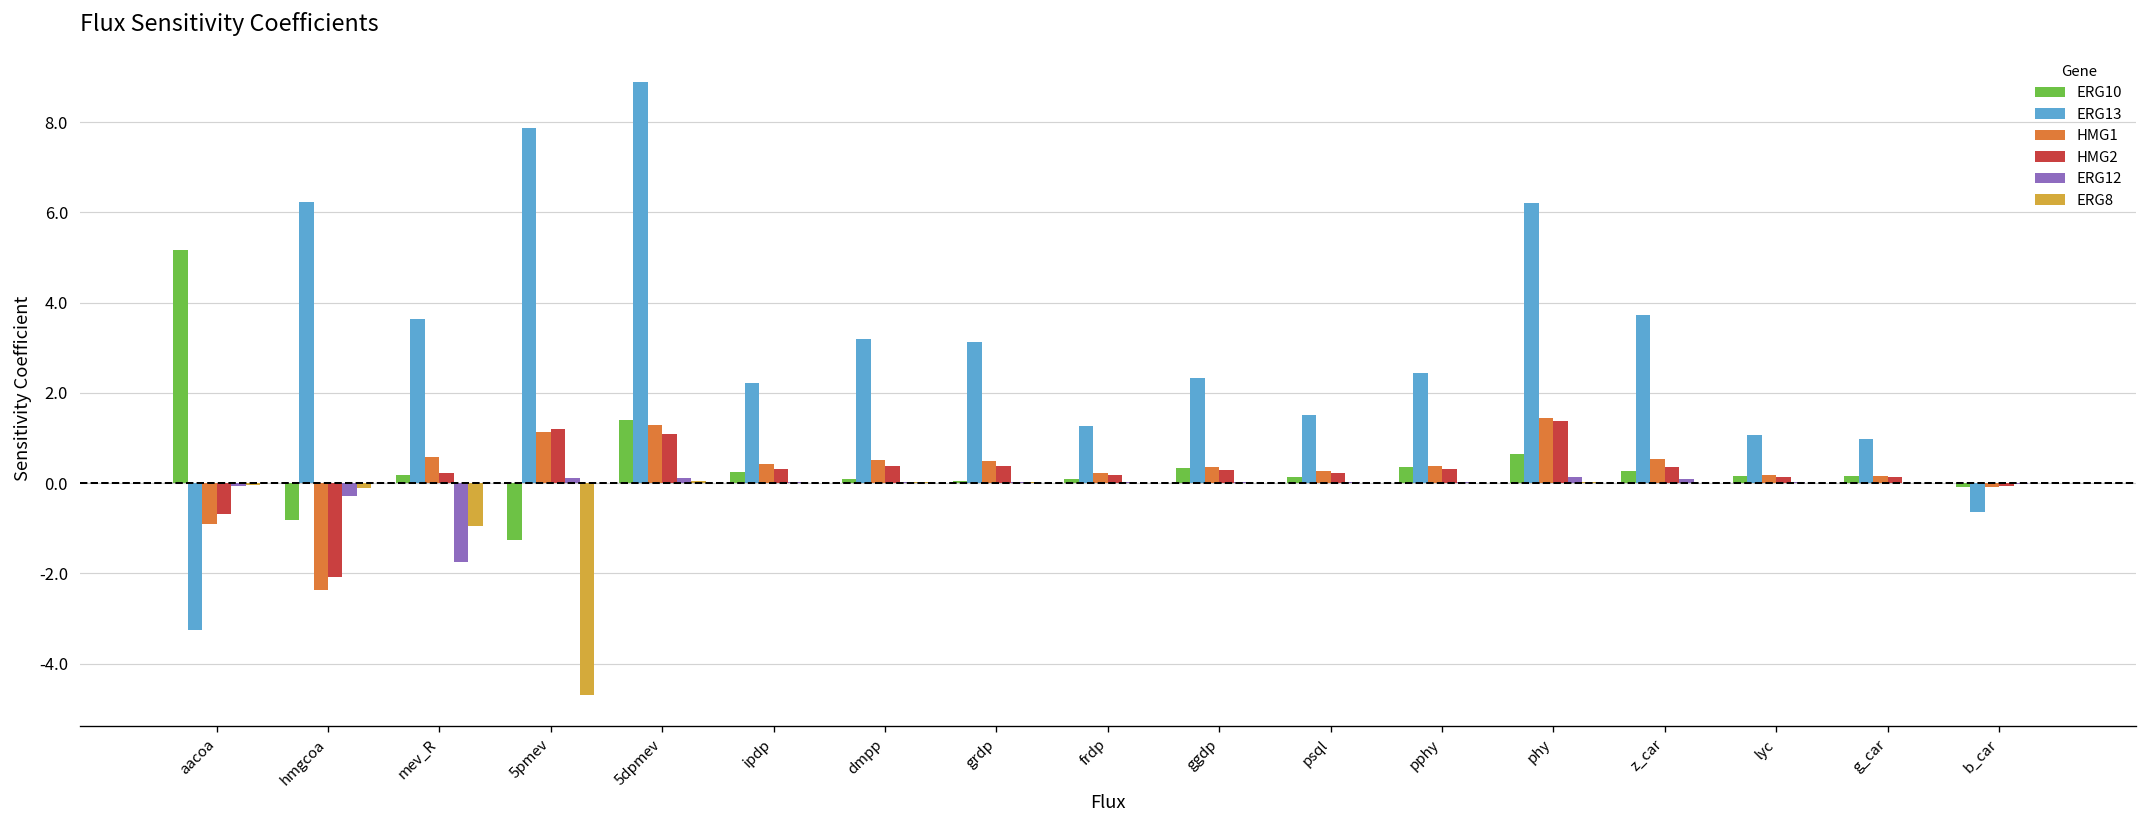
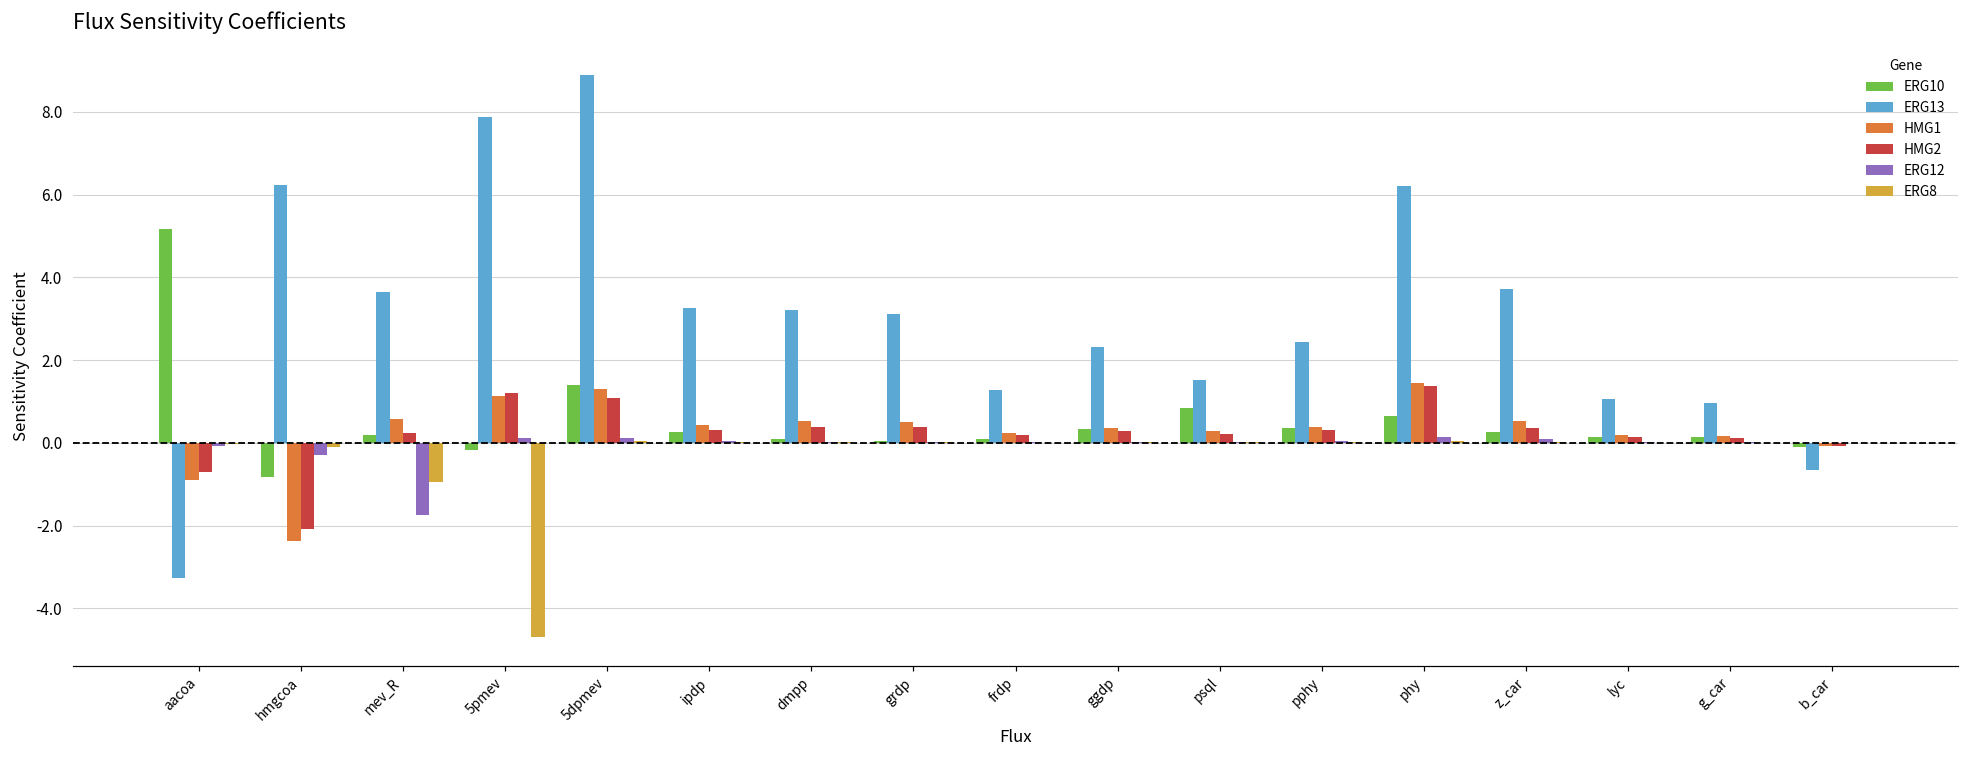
  {
    "ERG10": {
      "aacoa": 5.2,
      "hmgcoa": -0.8,
      "mev_R": 0.2,
-     "5pmev": -1.3,
+     "5pmev": -0.2,
      "5dpmev": 1.4,
      "ipdp": 0.3,
      "dmpp": 0.1,
      "frdp": 0.1,
      "ggdp": 0.3,
-     "psql": 0.1,
+     "psql": 0.8,
      "pphy": 0.4,
      "phy": 0.6,
      "z_car": 0.3,
      "lyc": 0.2,
      "g_car": 0.2,
      "b_car": -0.1
    },
    "ERG13": {
      "aacoa": -3.3,
      "hmgcoa": 6.2,
      "mev_R": 3.6,
      "5pmev": 7.9,
      "5dpmev": 8.9,
-     "ipdp": 2.2,
+     "ipdp": 3.3,
      "dmpp": 3.2,
      "grdp": 3.1,
      "frdp": 1.3,
      "ggdp": 2.3,
      "psql": 1.5,
      "pphy": 2.5,
      "phy": 6.2,
      "z_car": 3.7,
      "lyc": 1.1,
      "g_car": 1.0,
      "b_car": -0.6
    },
    "HMG2": {
      "aacoa": -0.7,
      "hmgcoa": -2.1,
      "mev_R": 0.2,
      "5pmev": 1.2,
      "5dpmev": 1.1,
      "ipdp": 0.3,
      "dmpp": 0.4,
      "grdp": 0.4,
      "frdp": 0.2,
      "ggdp": 0.3,
      "psql": 0.2,
      "pphy": 0.3,
      "phy": 1.4,
      "z_car": 0.4,
      "lyc": 0.1,
      "g_car": 0.1,
      "b_car": -0.1
    },
    "ERG12": {
      "hmgcoa": -0.3,
      "mev_R": -1.8,
      "5pmev": 0.1,
      "5dpmev": 0.1,
      "phy": 0.1,
      "z_car": 0.1
    }
  }
